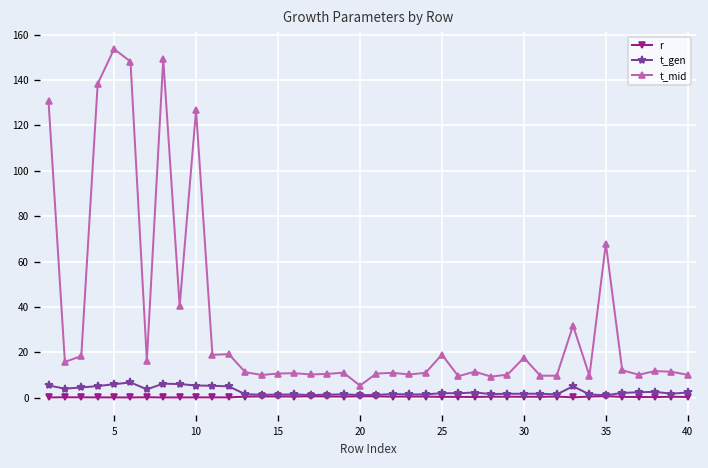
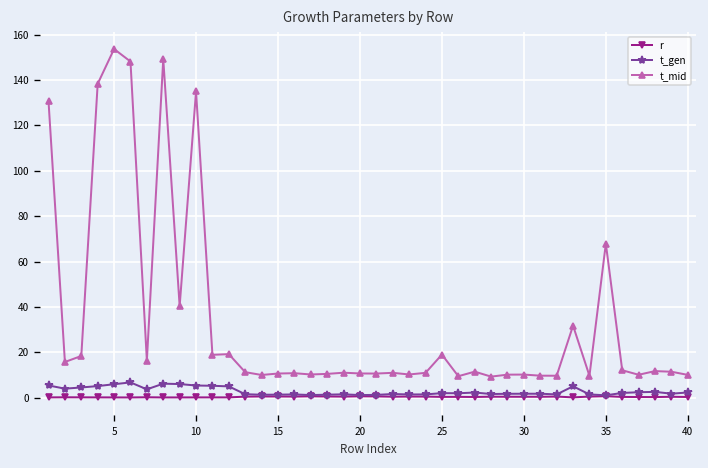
  {
    "t_mid": {
      "5": 154,
-     "10": 127,
+     "10": 135,
      "15": 11,
-     "20": 5,
+     "20": 11,
      "25": 19,
-     "30": 18,
+     "30": 10,
      "35": 68,
      "40": 10
    }
  }
